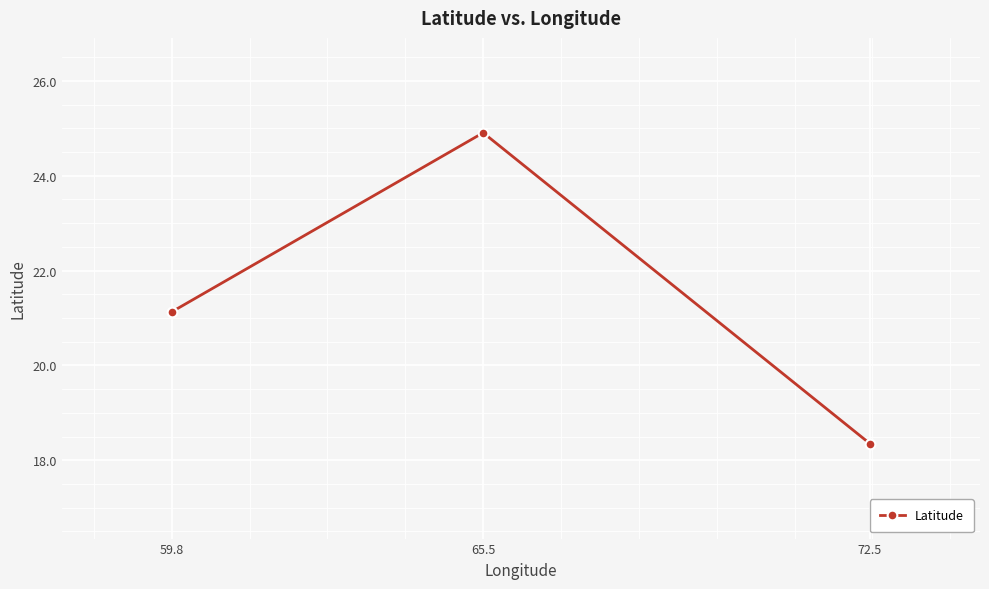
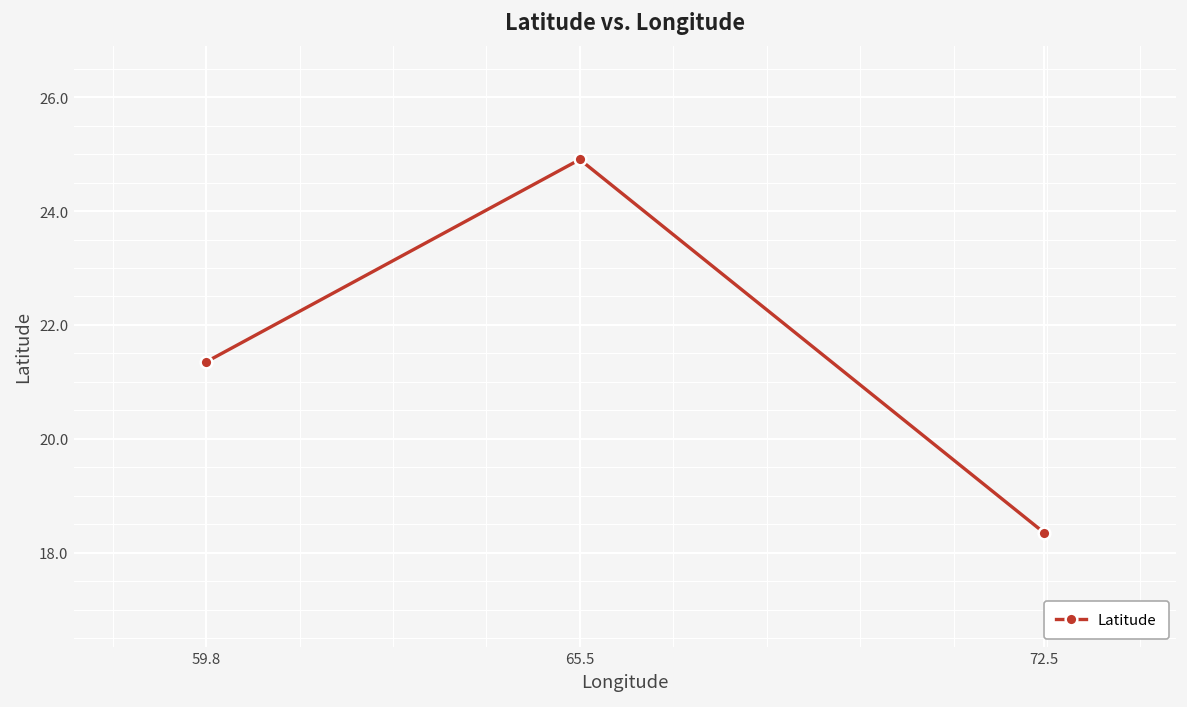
  {
-   "59.8": 21.1,
+   "59.8": 21.4,
    "65.5": 24.9,
    "72.5": 18.4
  }
